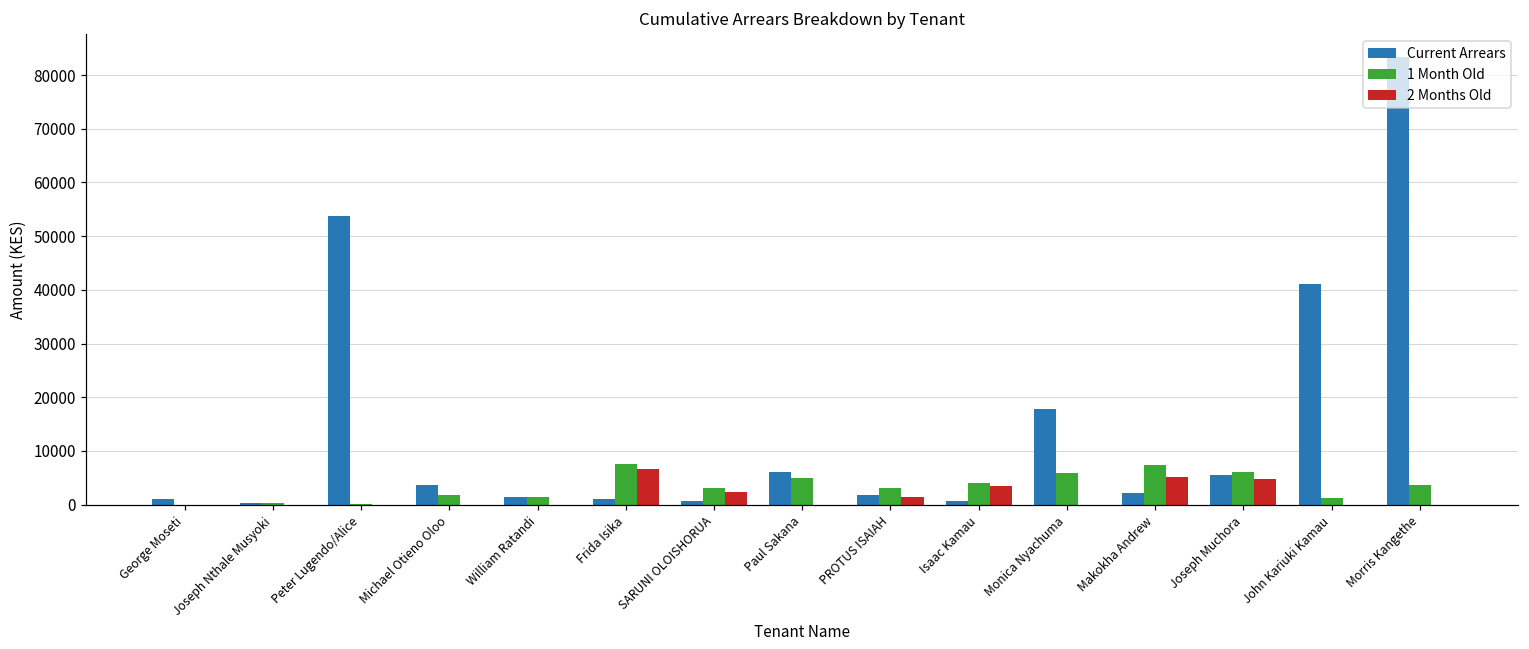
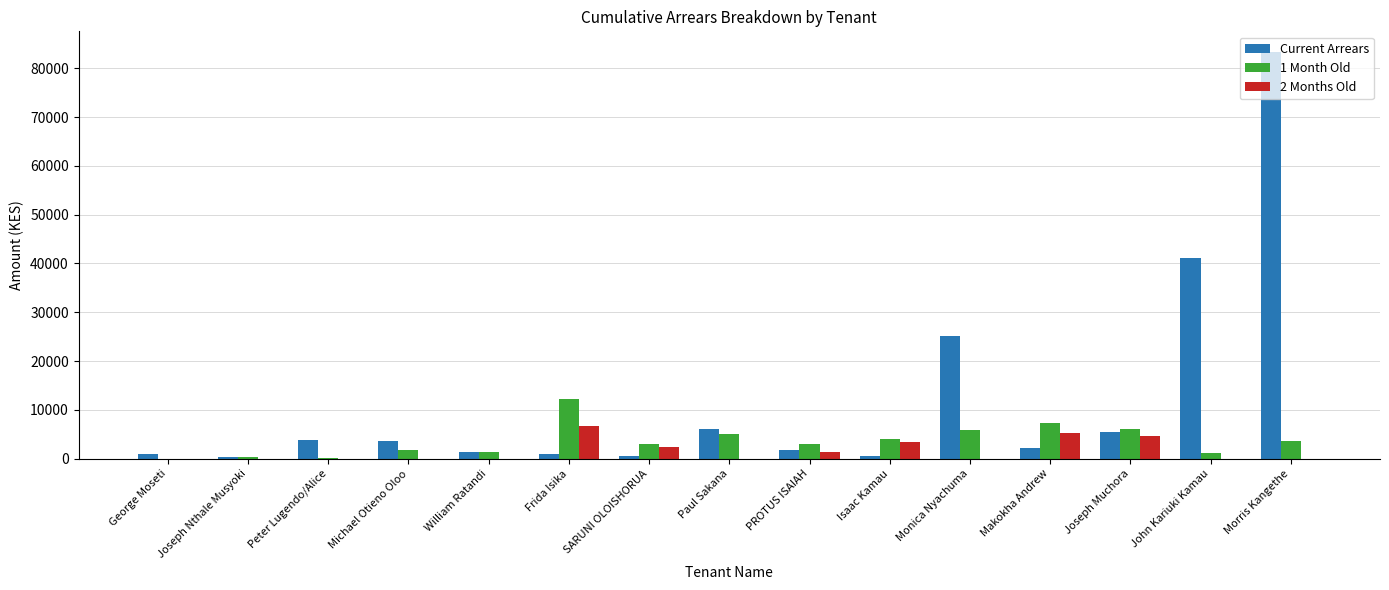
  {
    "Current Arrears": {
      "George Moseti": 1000,
-     "Peter Lugendo/Alice": 54000,
+     "Peter Lugendo/Alice": 4000,
      "Michael Otieno Oloo": 4000,
      "William Ratandi": 1000,
      "Frida Isika": 1000,
      "SARUNI OLOISHORUA": 1000,
      "Paul Sakana": 6000,
      "PROTUS ISAIAH": 2000,
      "Isaac Kamau": 1000,
-     "Monica Nyachuma": 18000,
+     "Monica Nyachuma": 25000,
      "Makokha Andrew": 2000,
      "Joseph Muchora": 6000,
      "John Kariuki Kamau": 41000
    },
    "1 Month Old": {
      "George Moseti": 0,
      "Michael Otieno Oloo": 2000,
      "William Ratandi": 1000,
-     "Frida Isika": 8000,
+     "Frida Isika": 12000,
      "SARUNI OLOISHORUA": 3000,
      "Paul Sakana": 5000,
      "PROTUS ISAIAH": 3000,
      "Isaac Kamau": 4000,
      "Monica Nyachuma": 6000,
      "Makokha Andrew": 7000,
      "Joseph Muchora": 6000,
      "John Kariuki Kamau": 1000,
      "Morris Kangethe": 4000
    },
    "2 Months Old": {
      "George Moseti": 0,
      "Joseph Nthale Musyoki": 0,
      "Peter Lugendo/Alice": 0,
      "Michael Otieno Oloo": 0,
      "William Ratandi": 0,
      "Frida Isika": 7000,
      "SARUNI OLOISHORUA": 2000,
      "Paul Sakana": 0,
      "PROTUS ISAIAH": 1000,
      "Isaac Kamau": 4000,
      "Monica Nyachuma": 0,
      "Makokha Andrew": 5000,
      "Joseph Muchora": 5000,
      "John Kariuki Kamau": 0,
      "Morris Kangethe": 0
    }
  }
